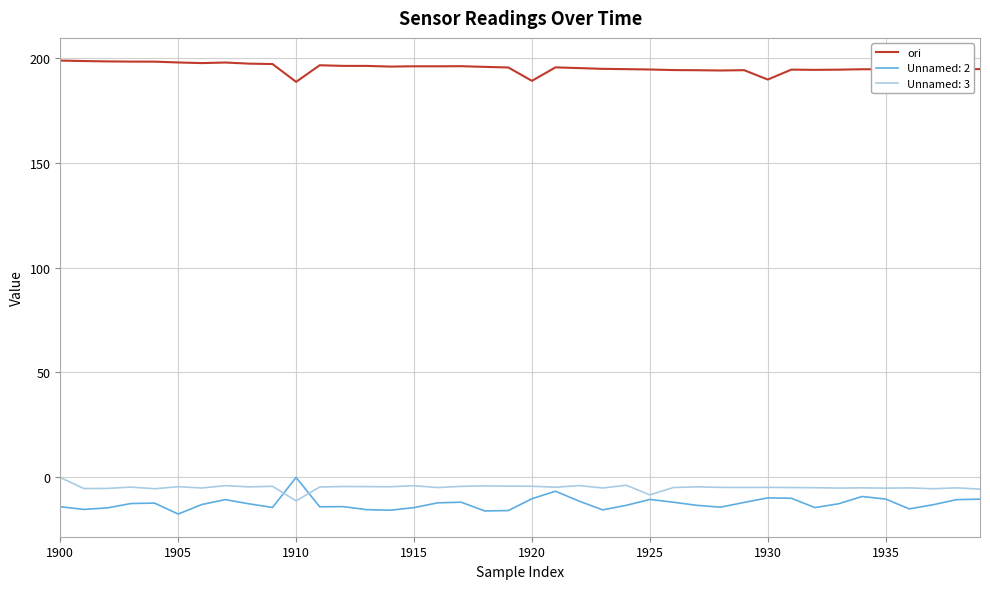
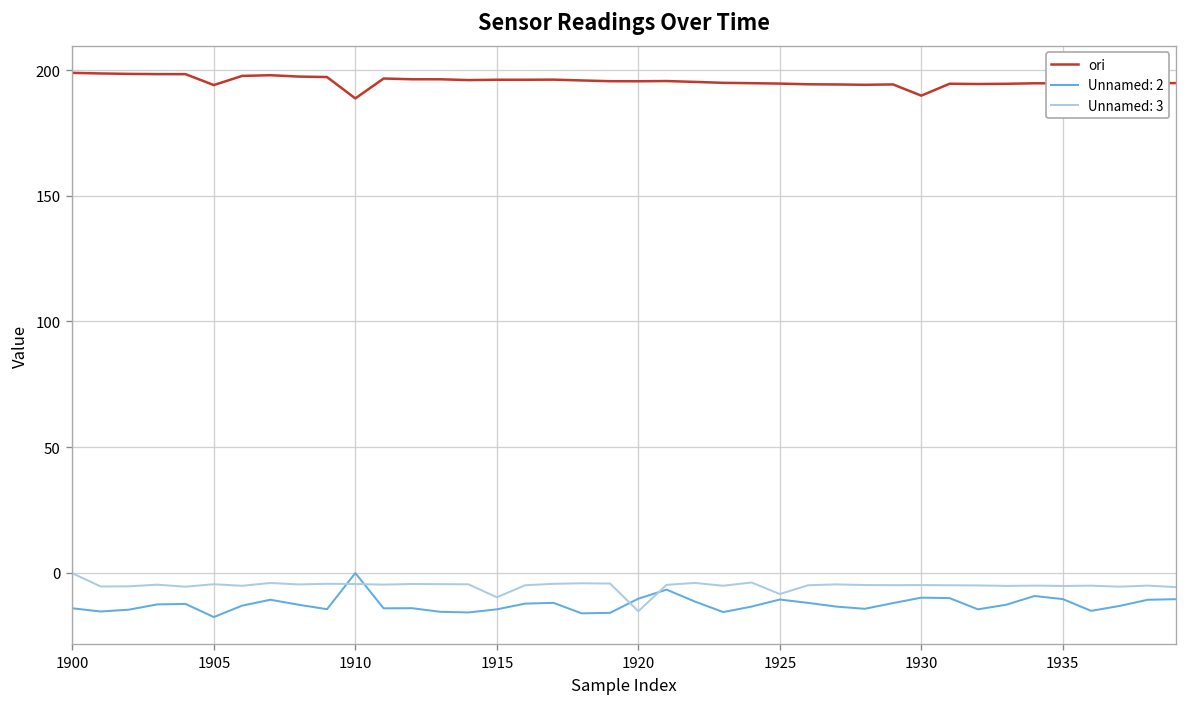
  {
    "ori": {
      "1900": 199,
-     "1905": 198,
+     "1905": 194,
      "1910": 189,
      "1915": 196,
-     "1920": 189,
+     "1920": 196,
      "1925": 195,
      "1930": 190
    },
    "Unnamed: 2": {
      "1900": -14,
      "1905": -18,
      "1910": 0,
      "1915": -15,
      "1920": -10,
      "1925": -11,
      "1930": -10,
      "1935": -10
    },
    "Unnamed: 3": {
      "1900": 0,
      "1905": -5,
-     "1910": -11,
-     "1915": -4,
-     "1920": -4,
+     "1910": -5,
+     "1915": -10,
+     "1920": -15,
      "1925": -8,
      "1930": -5,
      "1935": -5
    }
  }
